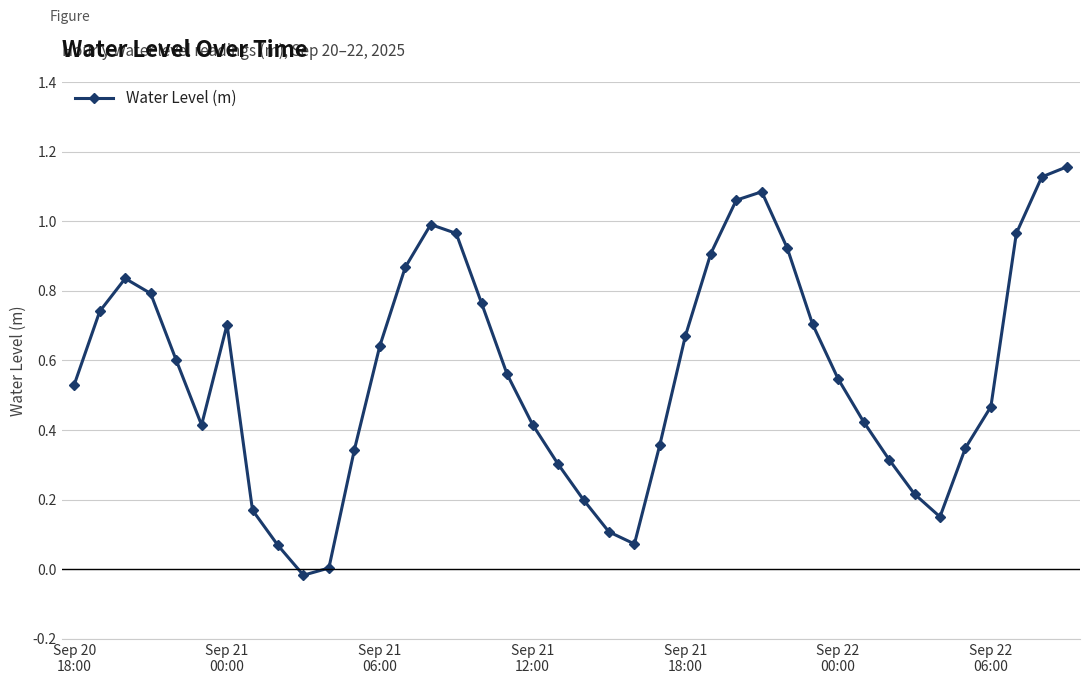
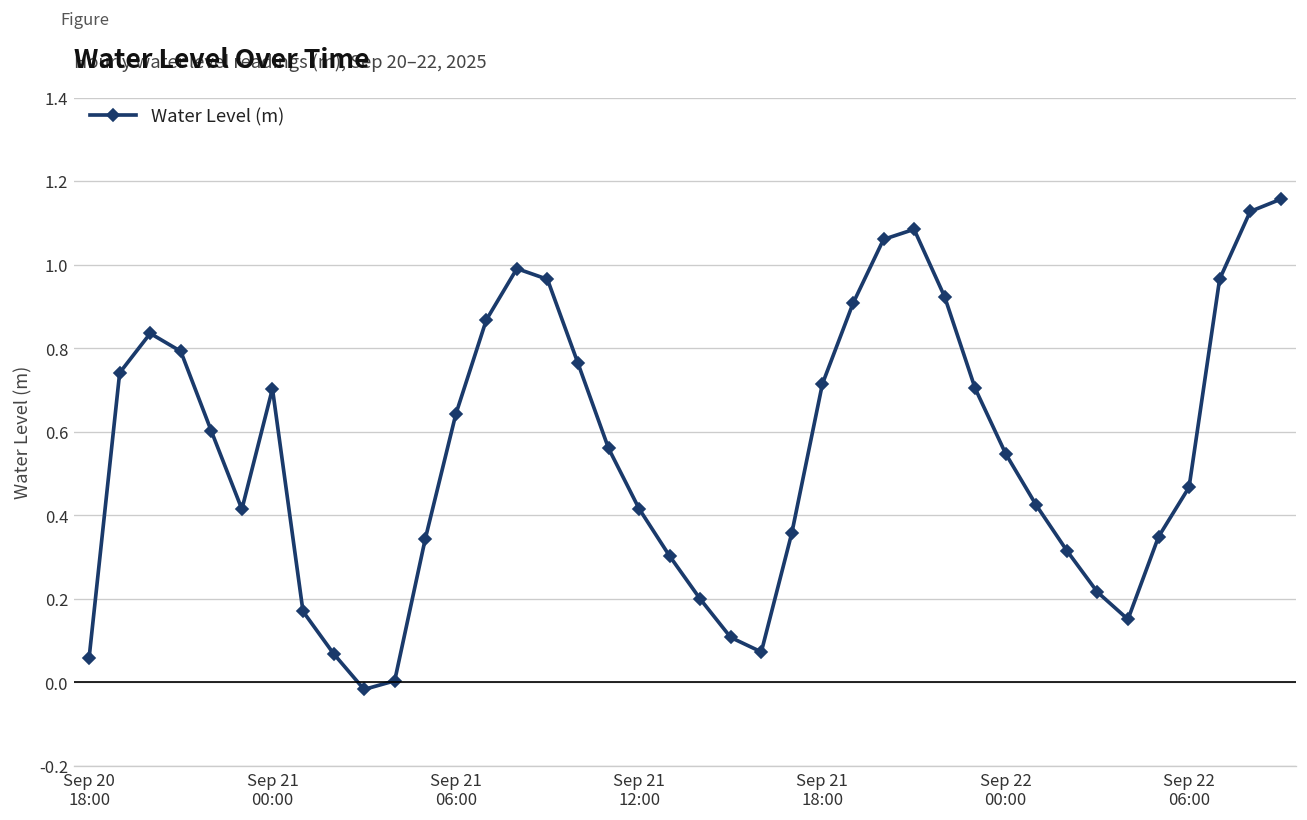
  {
-   "Sep 20 18:00": 0.53,
+   "Sep 20 18:00": 0.06,
    "Sep 21 00:00": 0.70,
    "Sep 21 06:00": 0.64,
    "Sep 21 12:00": 0.42,
-   "Sep 21 18:00": 0.67,
+   "Sep 21 18:00": 0.71,
    "Sep 22 00:00": 0.55,
    "Sep 22 06:00": 0.47
  }
